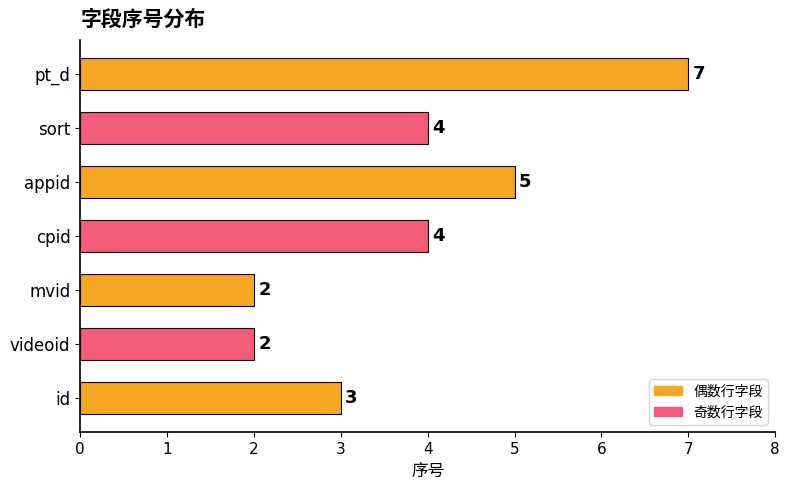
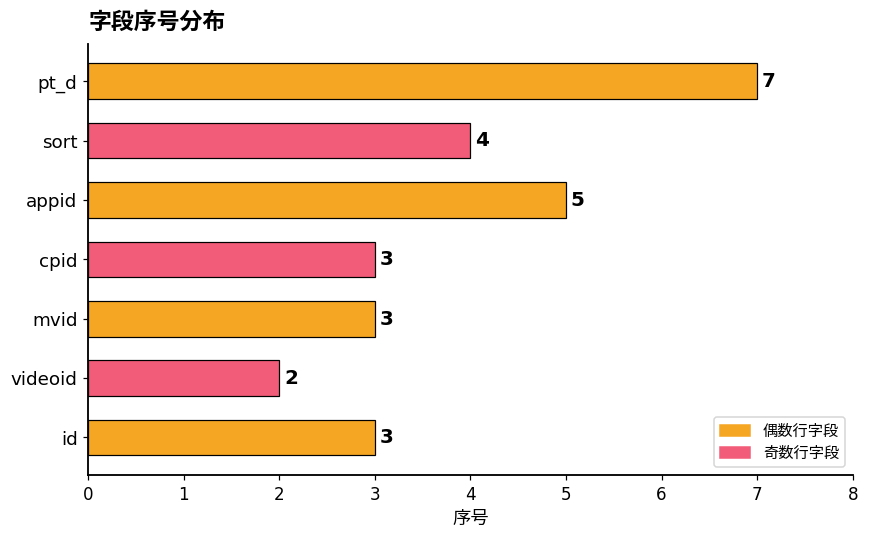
  {
    "pt_d": 7,
    "sort": 4,
    "appid": 5,
-   "cpid": 4,
-   "mvid": 2,
+   "cpid": 3,
+   "mvid": 3,
    "videoid": 2,
    "id": 3
  }
